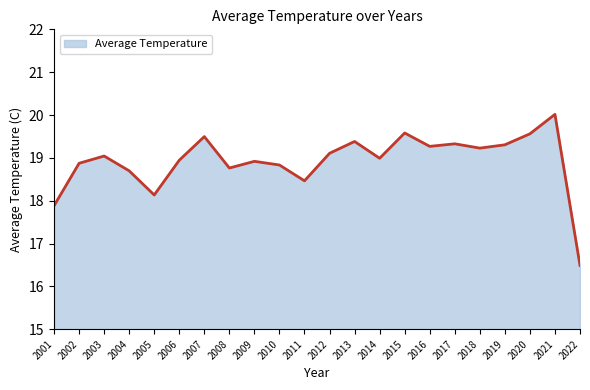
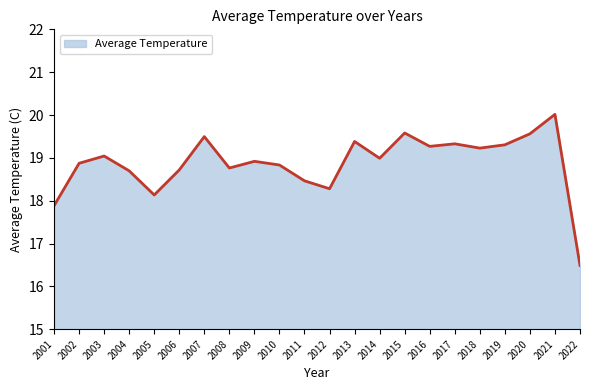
  {
    "2001": 17.9,
    "2002": 18.9,
    "2003": 19.0,
    "2004": 18.7,
    "2005": 18.1,
-   "2006": 18.9,
+   "2006": 18.7,
    "2007": 19.5,
    "2008": 18.8,
    "2009": 18.9,
    "2010": 18.8,
    "2011": 18.5,
-   "2012": 19.1,
+   "2012": 18.3,
    "2013": 19.4,
    "2014": 19.0,
    "2015": 19.6,
    "2016": 19.3,
    "2017": 19.3,
    "2018": 19.2,
    "2019": 19.3,
    "2020": 19.6,
    "2021": 20.0,
    "2022": 16.5
  }
